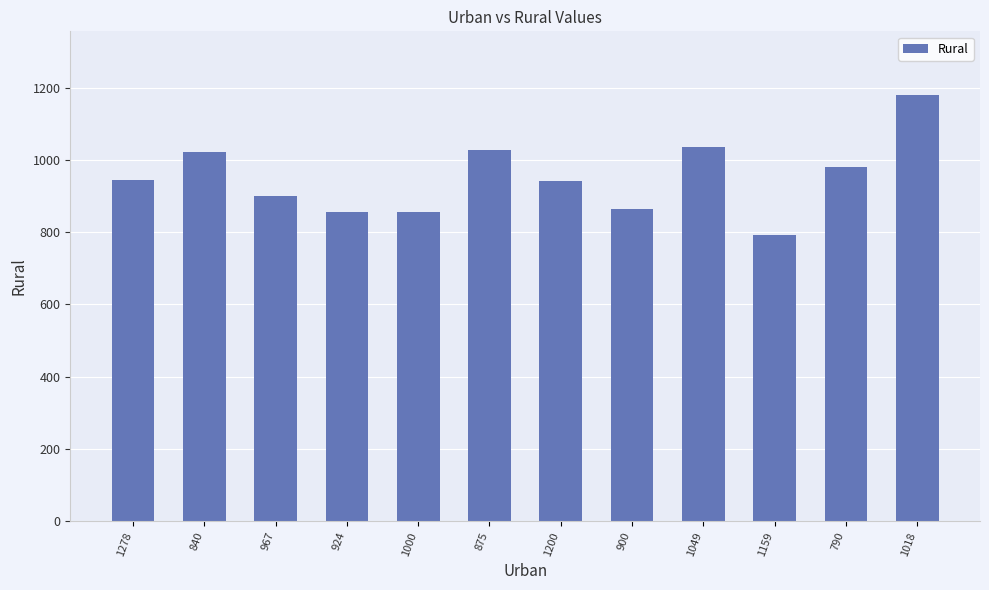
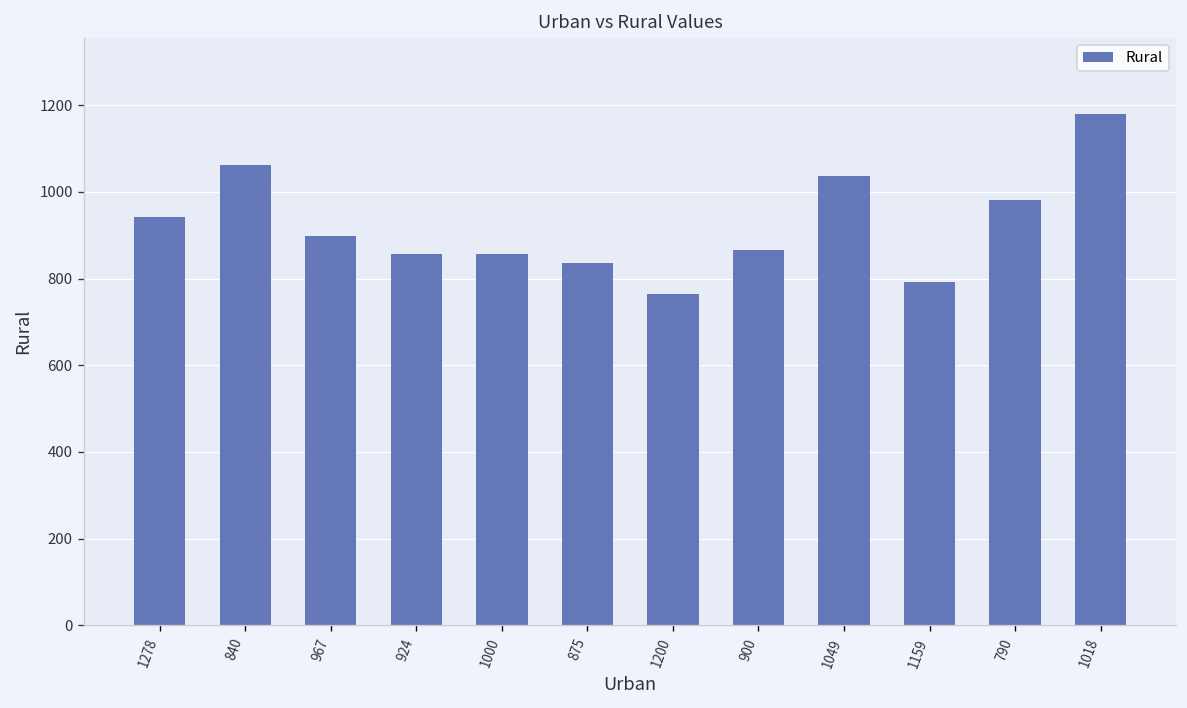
  {
    "1278": 940,
-   "840": 1020,
+   "840": 1060,
    "967": 900,
    "924": 860,
    "1000": 860,
-   "875": 1030,
-   "1200": 940,
+   "875": 840,
+   "1200": 770,
    "900": 870,
    "1049": 1040,
    "1159": 790,
    "790": 980,
    "1018": 1180
  }
